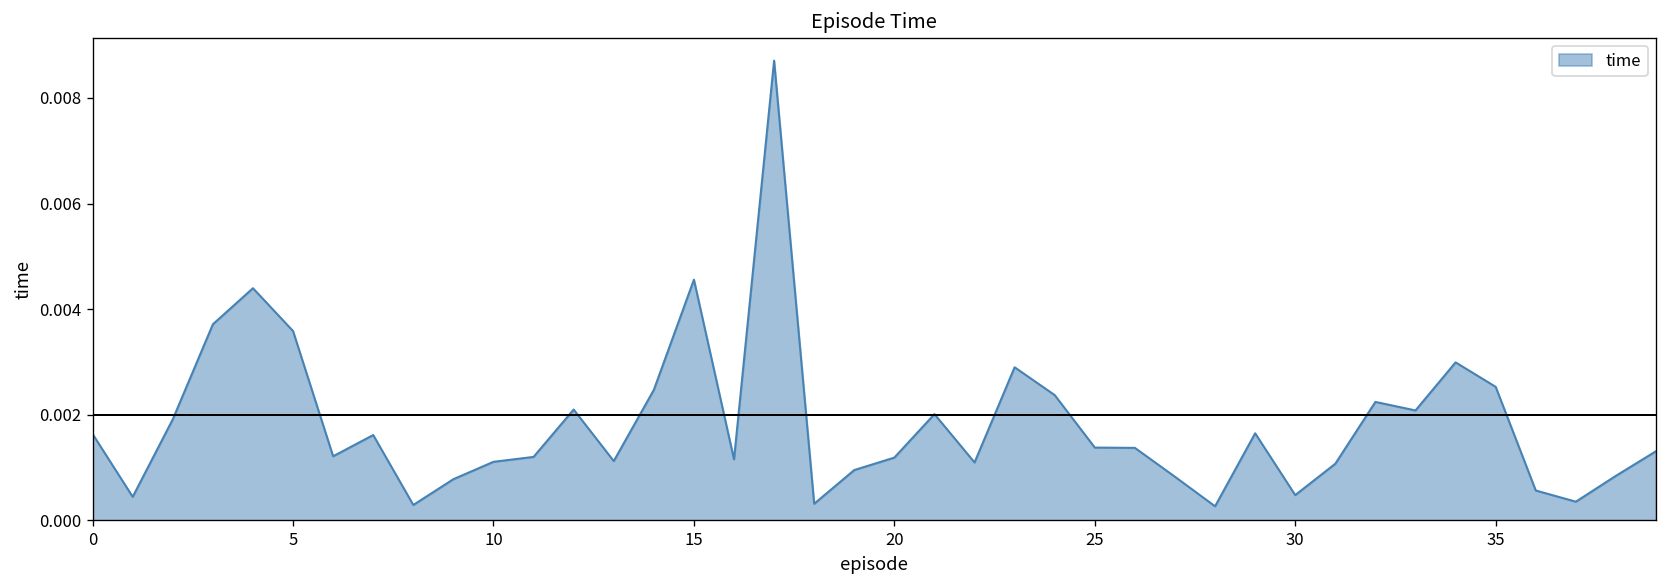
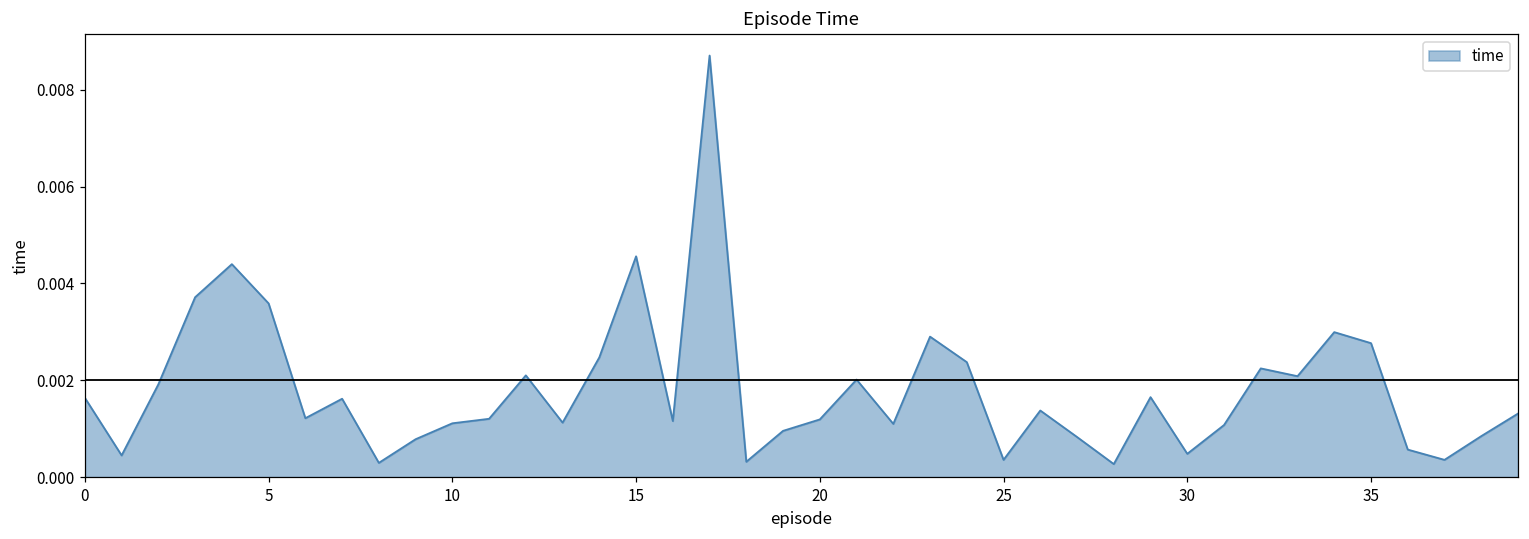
  {
    "0": 0.0016,
    "5": 0.0036,
    "10": 0.0011,
    "15": 0.0046,
    "20": 0.0012,
-   "25": 0.0014,
+   "25": 0.0004,
    "30": 0.0005,
-   "35": 0.0025
+   "35": 0.0028
  }
